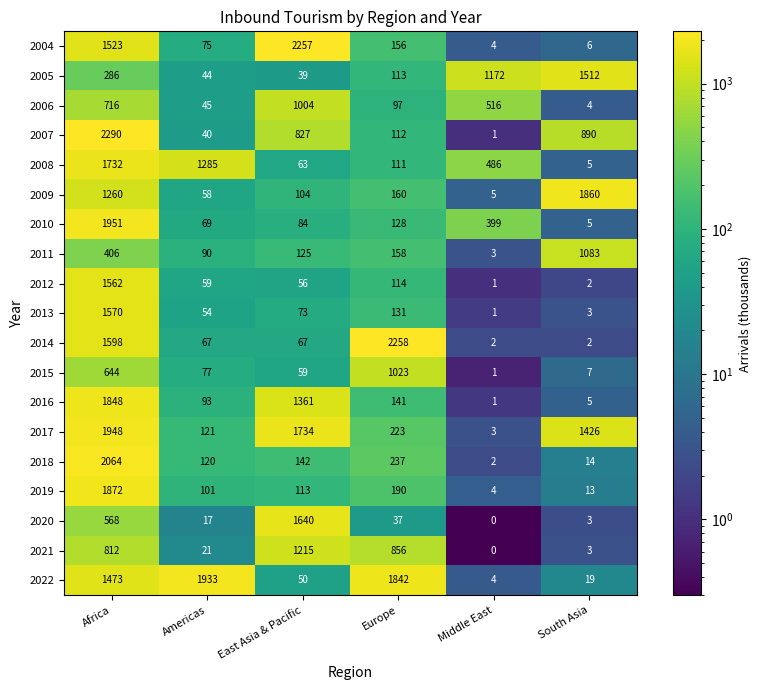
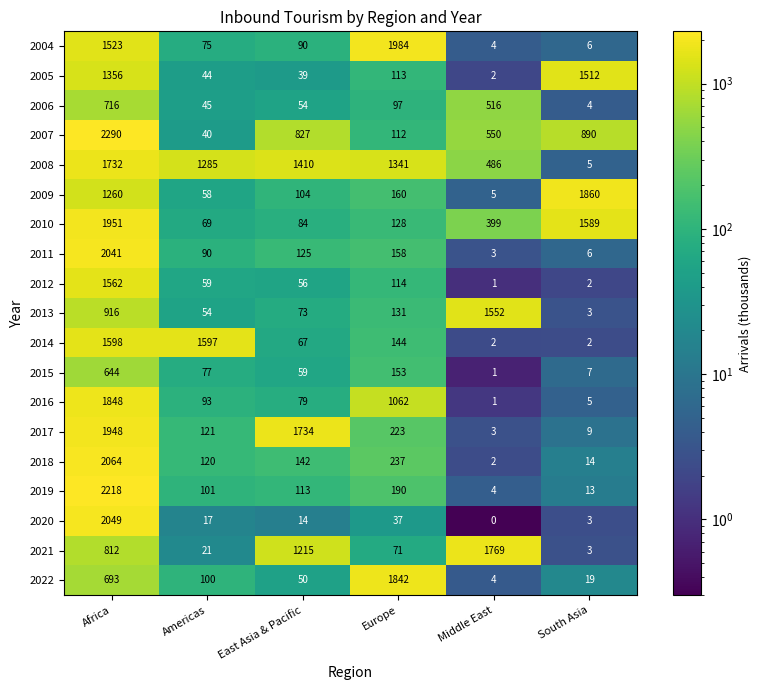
  {
    "2004": {
      "Africa": 1523,
      "Americas": 75,
-     "East Asia & Pacific": 2257,
-     "Europe": 156,
+     "East Asia & Pacific": 90,
+     "Europe": 1984,
      "Middle East": 4,
      "South Asia": 6
    },
    "2005": {
-     "Africa": 286,
+     "Africa": 1356,
      "Americas": 44,
      "East Asia & Pacific": 39,
      "Europe": 113,
-     "Middle East": 1172,
+     "Middle East": 2,
      "South Asia": 1512
    },
    "2006": {
      "Africa": 716,
      "Americas": 45,
-     "East Asia & Pacific": 1004,
+     "East Asia & Pacific": 54,
      "Europe": 97,
      "Middle East": 516,
      "South Asia": 4
    },
    "2007": {
      "Africa": 2290,
      "Americas": 40,
      "East Asia & Pacific": 827,
      "Europe": 112,
-     "Middle East": 1,
+     "Middle East": 550,
      "South Asia": 890
    },
    "2008": {
      "Africa": 1732,
      "Americas": 1285,
-     "East Asia & Pacific": 63,
-     "Europe": 111,
+     "East Asia & Pacific": 1410,
+     "Europe": 1341,
      "Middle East": 486,
      "South Asia": 5
    },
    "2009": {
      "Africa": 1260,
      "Americas": 58,
      "East Asia & Pacific": 104,
      "Europe": 160,
      "Middle East": 5,
      "South Asia": 1860
    },
    "2010": {
      "Africa": 1951,
      "Americas": 69,
      "East Asia & Pacific": 84,
      "Europe": 128,
      "Middle East": 399,
-     "South Asia": 5
+     "South Asia": 1589
    },
    "2011": {
-     "Africa": 406,
+     "Africa": 2041,
      "Americas": 90,
      "East Asia & Pacific": 125,
      "Europe": 158,
      "Middle East": 3,
-     "South Asia": 1083
+     "South Asia": 6
    },
    "2012": {
      "Africa": 1562,
      "Americas": 59,
      "East Asia & Pacific": 56,
      "Europe": 114,
      "Middle East": 1,
      "South Asia": 2
    },
    "2013": {
-     "Africa": 1570,
+     "Africa": 916,
      "Americas": 54,
      "East Asia & Pacific": 73,
      "Europe": 131,
-     "Middle East": 1,
+     "Middle East": 1552,
      "South Asia": 3
    },
    "2014": {
      "Africa": 1598,
-     "Americas": 67,
+     "Americas": 1597,
      "East Asia & Pacific": 67,
-     "Europe": 2258,
+     "Europe": 144,
      "Middle East": 2,
      "South Asia": 2
    },
    "2015": {
      "Africa": 644,
      "Americas": 77,
      "East Asia & Pacific": 59,
-     "Europe": 1023,
+     "Europe": 153,
      "Middle East": 1,
      "South Asia": 7
    },
    "2016": {
      "Africa": 1848,
      "Americas": 93,
-     "East Asia & Pacific": 1361,
-     "Europe": 141,
+     "East Asia & Pacific": 79,
+     "Europe": 1062,
      "Middle East": 1,
      "South Asia": 5
    },
    "2017": {
      "Africa": 1948,
      "Americas": 121,
      "East Asia & Pacific": 1734,
      "Europe": 223,
      "Middle East": 3,
-     "South Asia": 1426
+     "South Asia": 9
    },
    "2018": {
      "Africa": 2064,
      "Americas": 120,
      "East Asia & Pacific": 142,
      "Europe": 237,
      "Middle East": 2,
      "South Asia": 14
    },
    "2019": {
-     "Africa": 1872,
+     "Africa": 2218,
      "Americas": 101,
      "East Asia & Pacific": 113,
      "Europe": 190,
      "Middle East": 4,
      "South Asia": 13
    },
    "2020": {
-     "Africa": 568,
+     "Africa": 2049,
      "Americas": 17,
-     "East Asia & Pacific": 1640,
+     "East Asia & Pacific": 14,
      "Europe": 37,
      "Middle East": 0,
      "South Asia": 3
    },
    "2021": {
      "Africa": 812,
      "Americas": 21,
      "East Asia & Pacific": 1215,
-     "Europe": 856,
-     "Middle East": 0,
+     "Europe": 71,
+     "Middle East": 1769,
      "South Asia": 3
    },
    "2022": {
-     "Africa": 1473,
-     "Americas": 1933,
+     "Africa": 693,
+     "Americas": 100,
      "East Asia & Pacific": 50,
      "Europe": 1842,
      "Middle East": 4,
      "South Asia": 19
    }
  }
